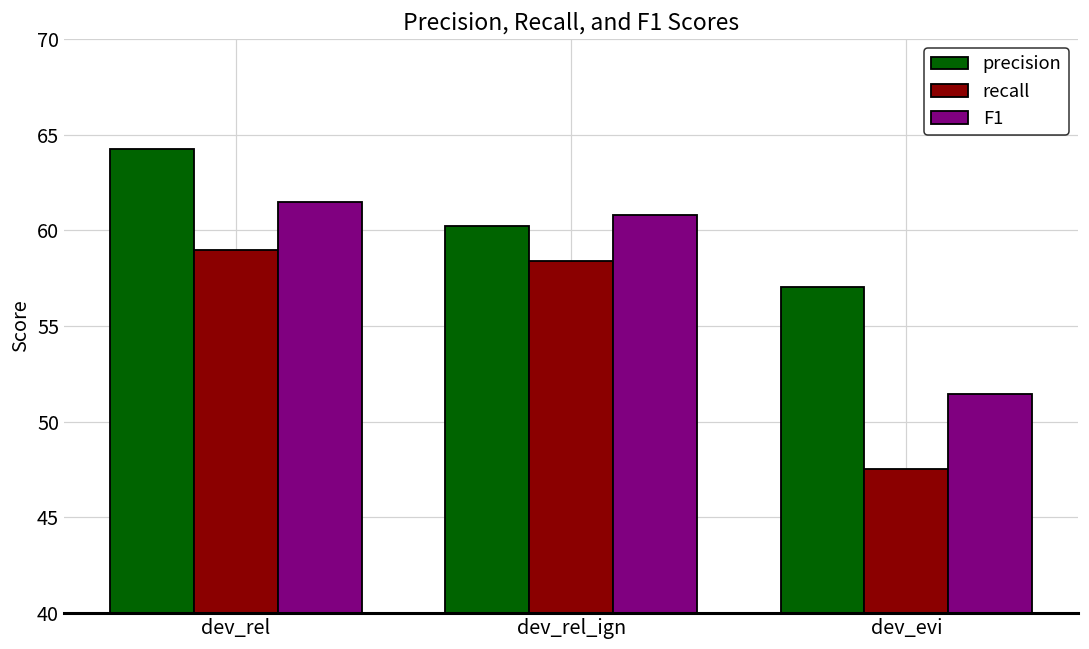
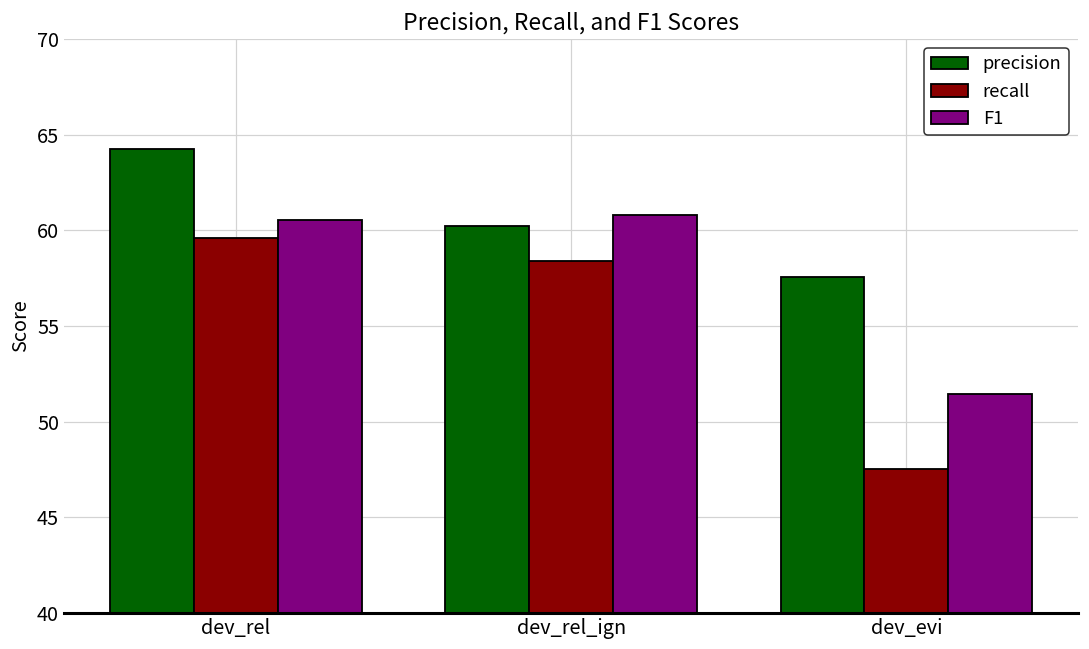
  {
    "precision": {
      "dev_rel": 64.3,
      "dev_rel_ign": 60.2,
-     "dev_evi": 57.0
+     "dev_evi": 57.6
    },
    "recall": {
-     "dev_rel": 58.9,
+     "dev_rel": 59.6,
      "dev_rel_ign": 58.4,
      "dev_evi": 47.5
    },
    "F1": {
-     "dev_rel": 61.5,
+     "dev_rel": 60.5,
      "dev_rel_ign": 60.8,
      "dev_evi": 51.4
    }
  }
